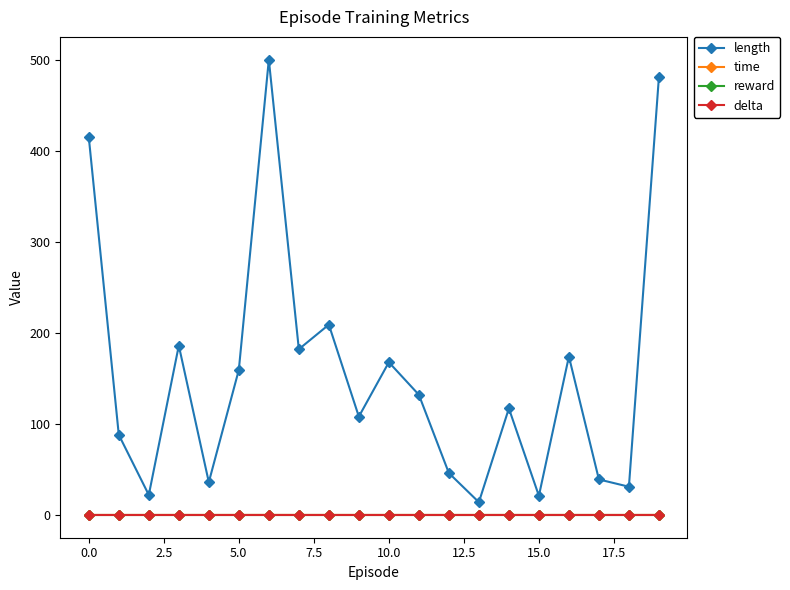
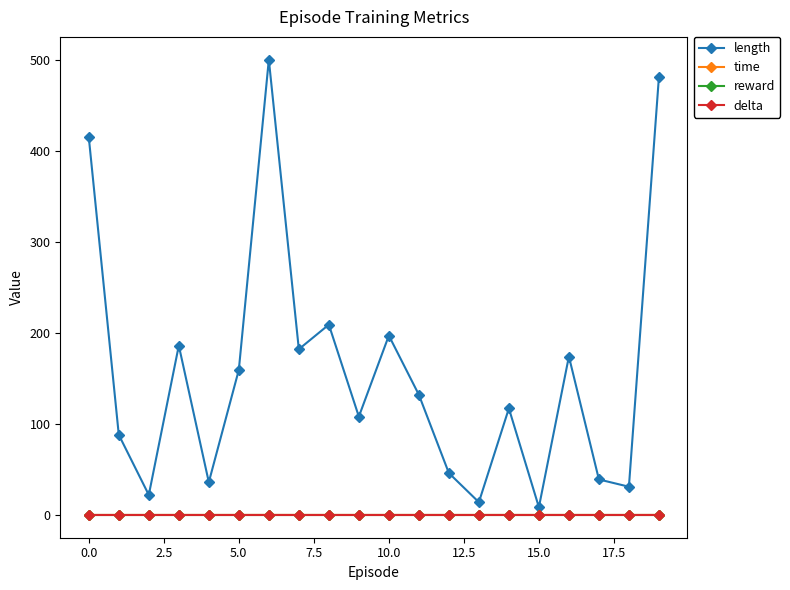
  {
    "length": {
      "0.0": 410,
      "5.0": 160,
-     "10.0": 170,
-     "15.0": 20
+     "10.0": 200,
+     "15.0": 10
    },
    "delta": {
      "0.0": 0,
      "5.0": 0,
      "10.0": 0,
      "15.0": 0
    }
  }
